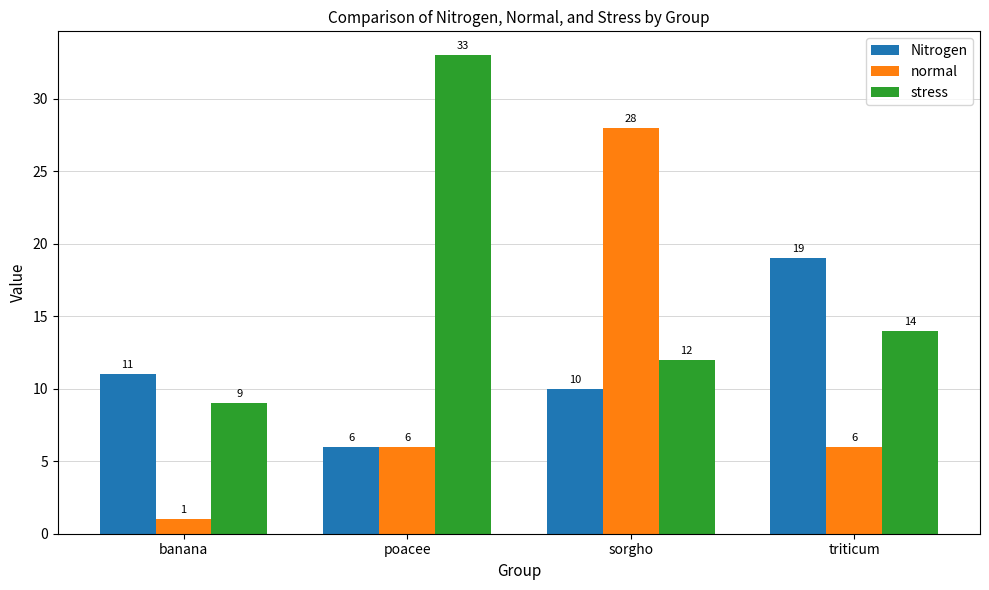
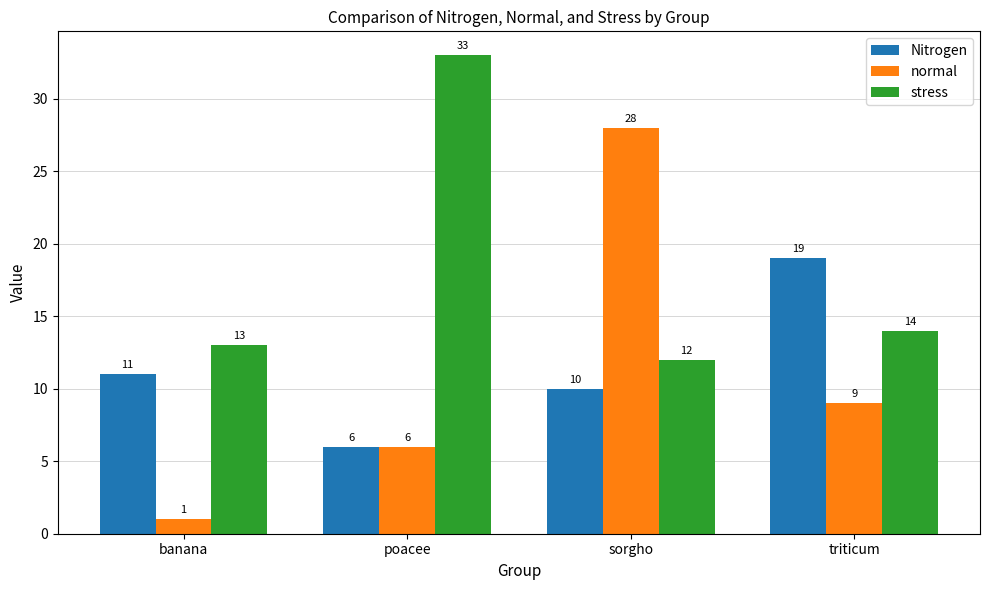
  {
    "Nitrogen": {
      "banana": 11,
      "poacee": 6,
      "sorgho": 10,
      "triticum": 19
    },
    "normal": {
      "banana": 1,
      "poacee": 6,
      "sorgho": 28,
-     "triticum": 6
+     "triticum": 9
    },
    "stress": {
-     "banana": 9,
+     "banana": 13,
      "poacee": 33,
      "sorgho": 12,
      "triticum": 14
    }
  }
